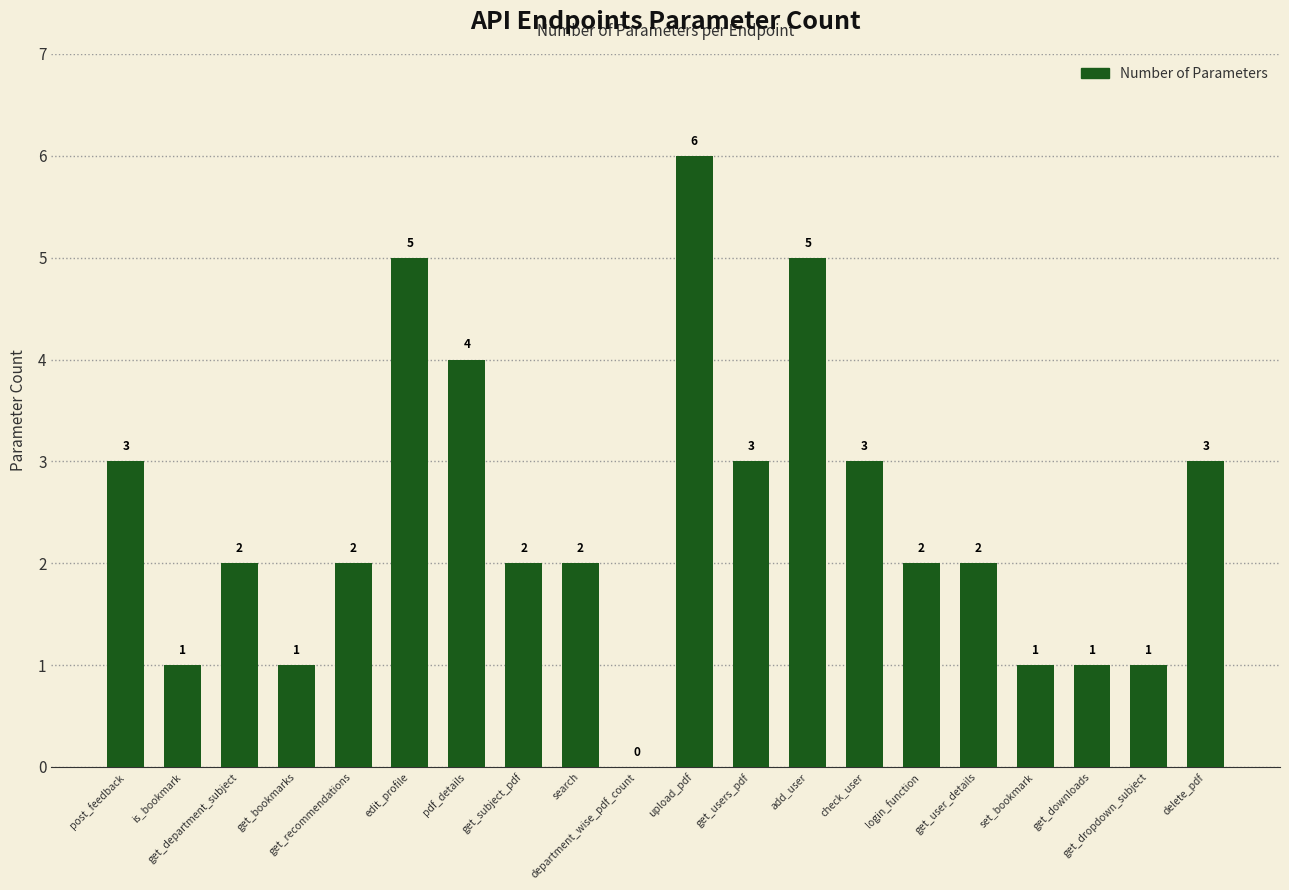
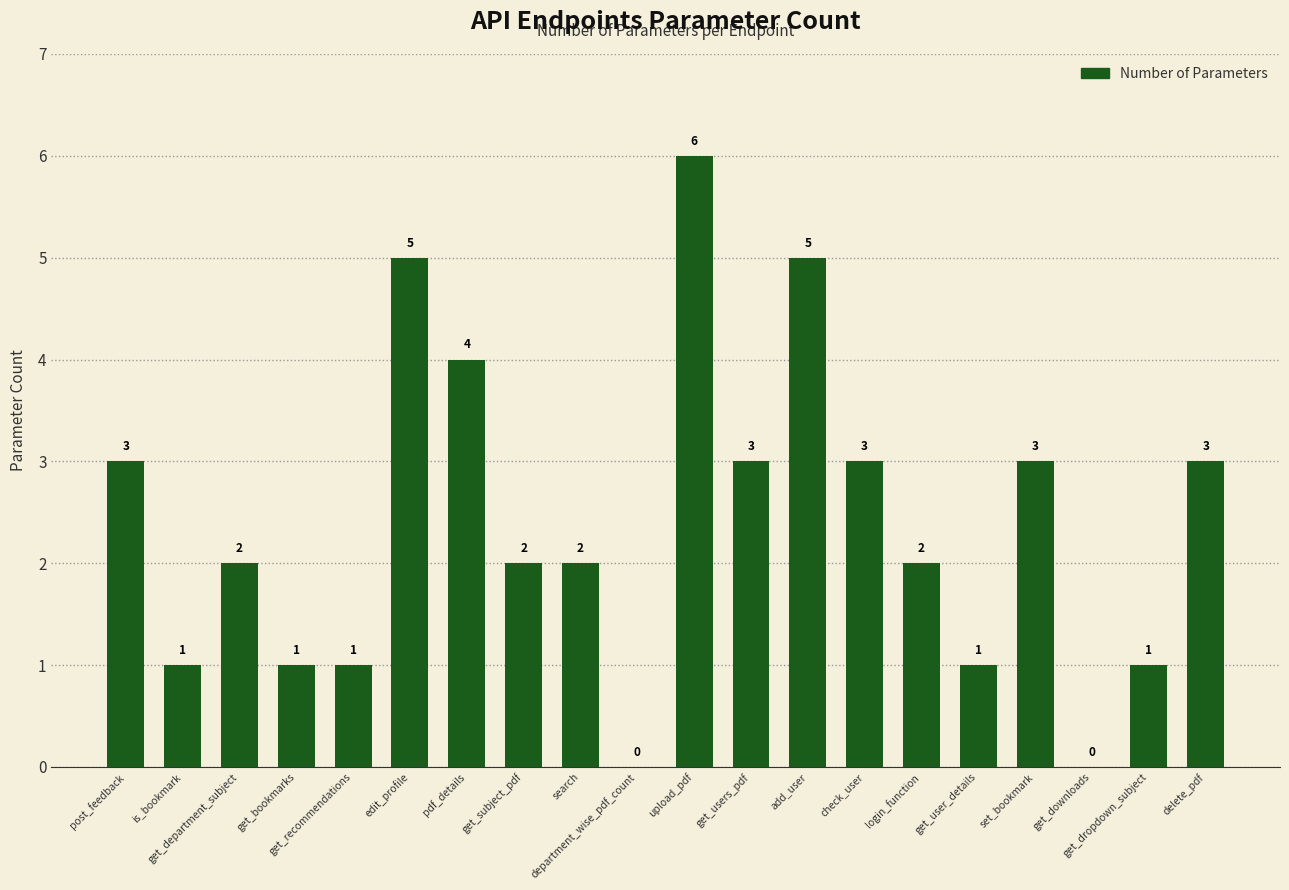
  {
    "post_feedback": 3,
    "is_bookmark": 1,
    "get_department_subject": 2,
    "get_bookmarks": 1,
-   "get_recommendations": 2,
+   "get_recommendations": 1,
    "edit_profile": 5,
    "pdf_details": 4,
    "get_subject_pdf": 2,
    "search": 2,
    "department_wise_pdf_count": 0,
    "upload_pdf": 6,
    "get_users_pdf": 3,
    "add_user": 5,
    "check_user": 3,
    "login_function": 2,
-   "get_user_details": 2,
-   "set_bookmark": 1,
-   "get_downloads": 1,
+   "get_user_details": 1,
+   "set_bookmark": 3,
+   "get_downloads": 0,
    "get_dropdown_subject": 1,
    "delete_pdf": 3
  }
